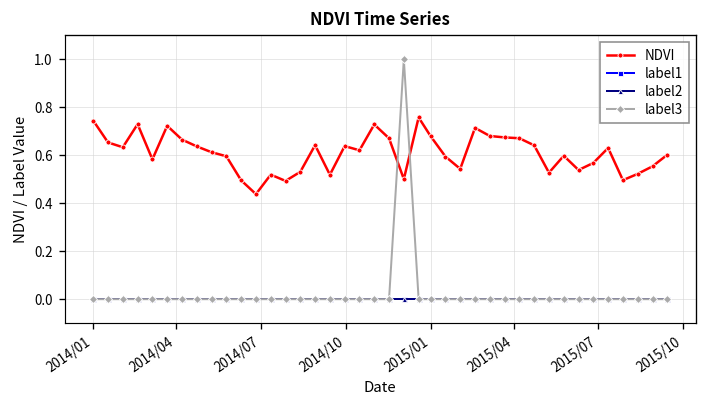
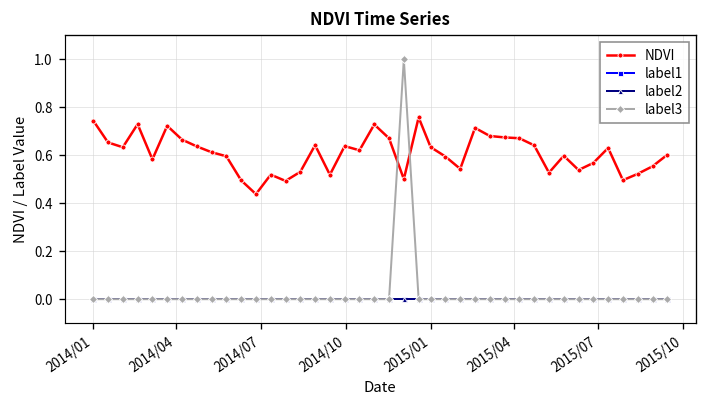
  {
    "NDVI": {
      "2014/01": 0.74,
-     "2015/01": 0.68
+     "2015/01": 0.63
    }
  }
